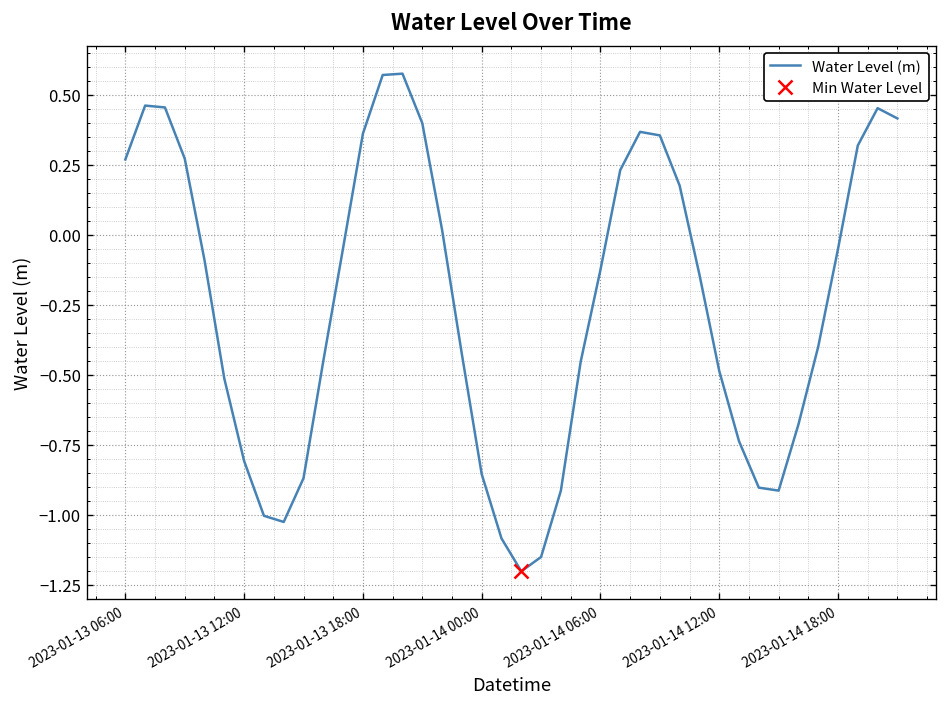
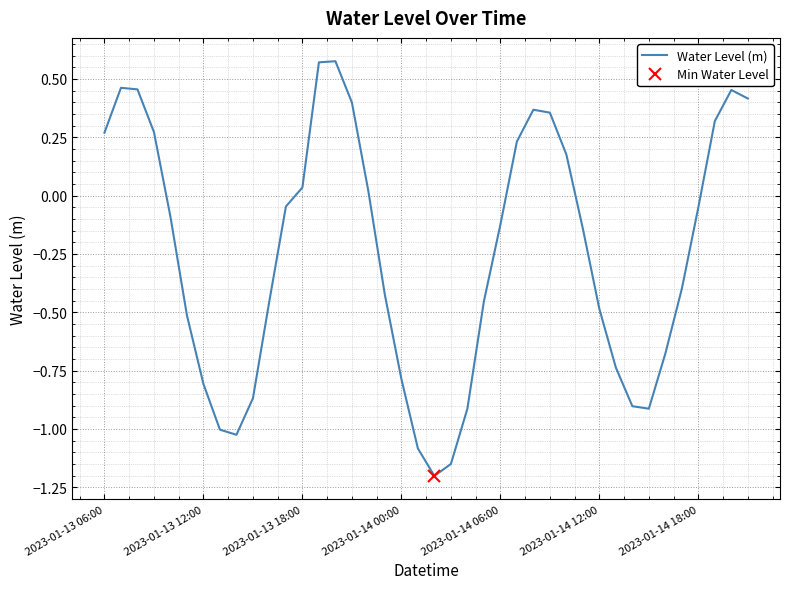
  {
    "Water Level (m)": {
      "2023-01-13 06:00": 0.27,
      "2023-01-13 12:00": -0.81,
-     "2023-01-13 18:00": 0.36,
-     "2023-01-14 00:00": -0.85,
+     "2023-01-13 18:00": 0.03,
+     "2023-01-14 00:00": -0.79,
      "2023-01-14 06:00": -0.12,
      "2023-01-14 12:00": -0.49,
      "2023-01-14 18:00": -0.05
    }
  }
